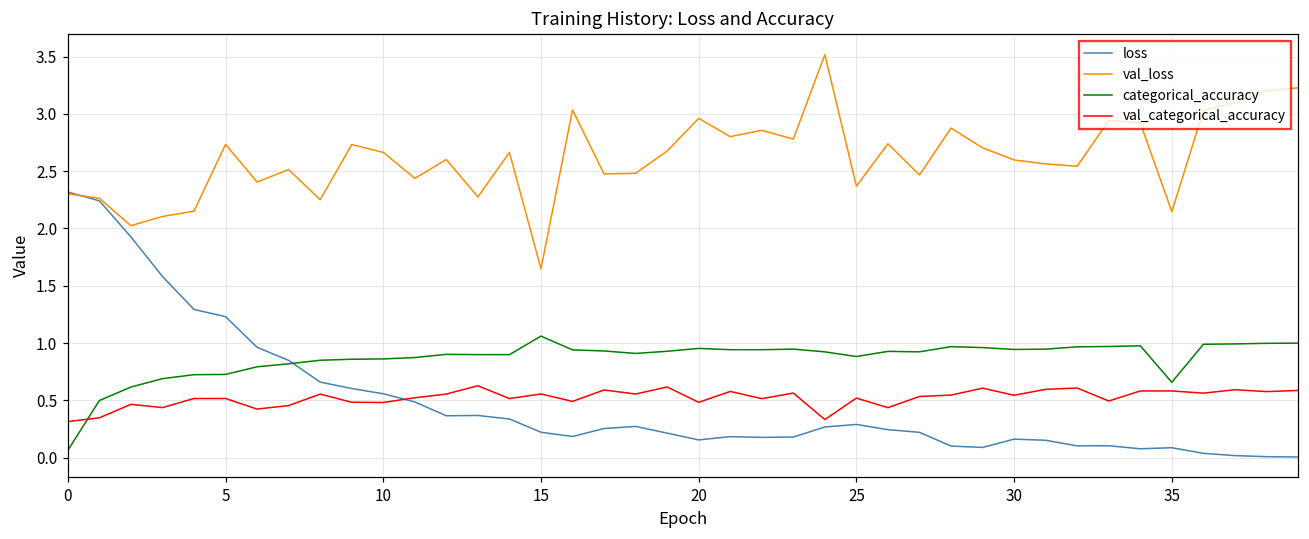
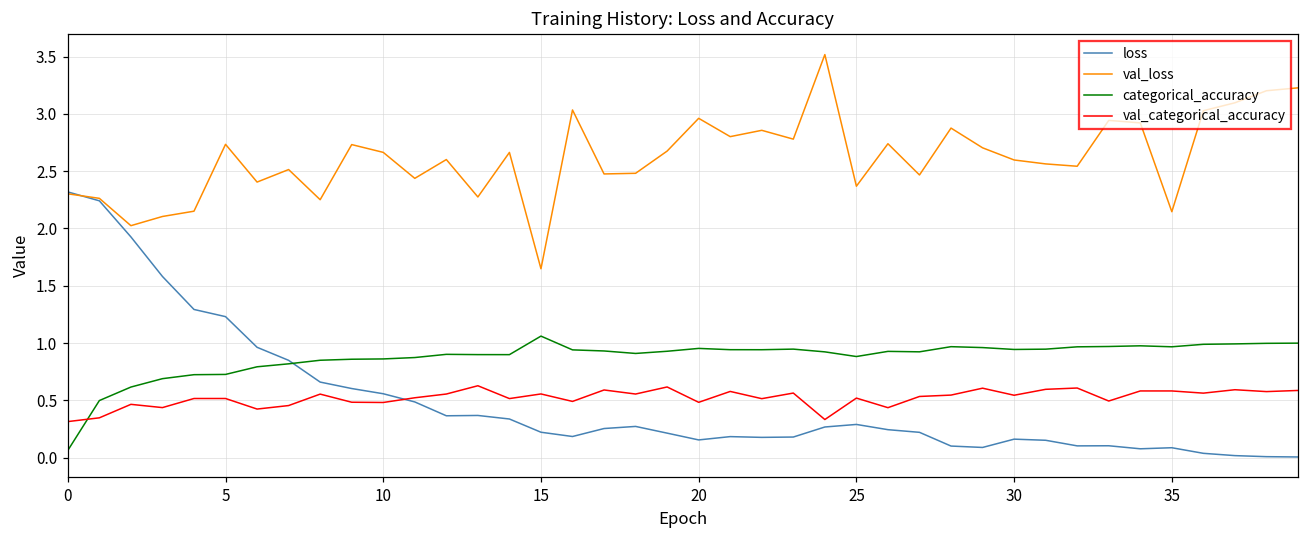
  {
    "loss": {
      "5": 1.23,
      "10": 0.56,
      "15": 0.22,
      "20": 0.15,
      "25": 0.29,
      "30": 0.16,
      "35": 0.09
    },
    "val_loss": {
      "5": 2.73,
      "10": 2.66,
      "15": 1.65,
      "20": 2.96,
      "25": 2.37,
      "30": 2.60,
      "35": 2.15
    },
    "categorical_accuracy": {
      "0": 0.06,
      "5": 0.73,
      "10": 0.86,
      "15": 1.06,
      "20": 0.95,
      "25": 0.88,
      "30": 0.94,
-     "35": 0.66
+     "35": 0.97
    },
    "val_categorical_accuracy": {
      "0": 0.31,
      "5": 0.52,
      "10": 0.48,
      "15": 0.56,
      "20": 0.48,
      "25": 0.52,
      "30": 0.54,
      "35": 0.58
    }
  }
